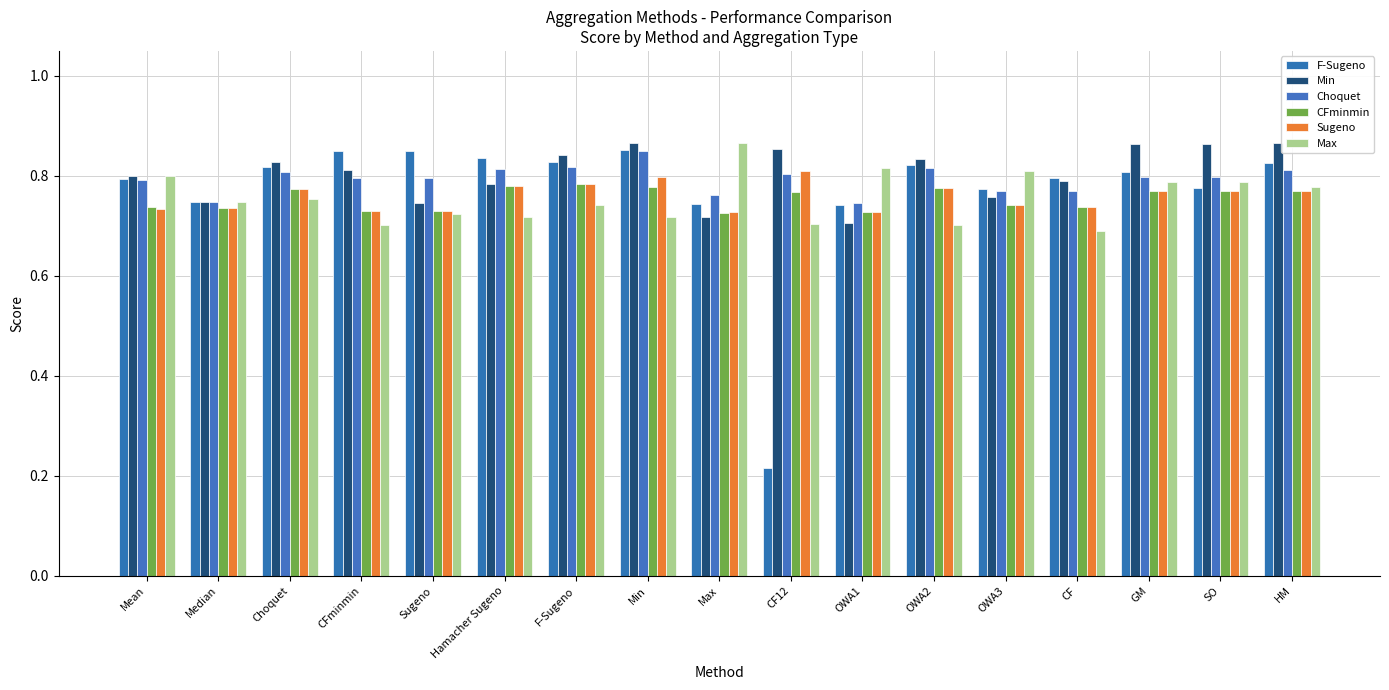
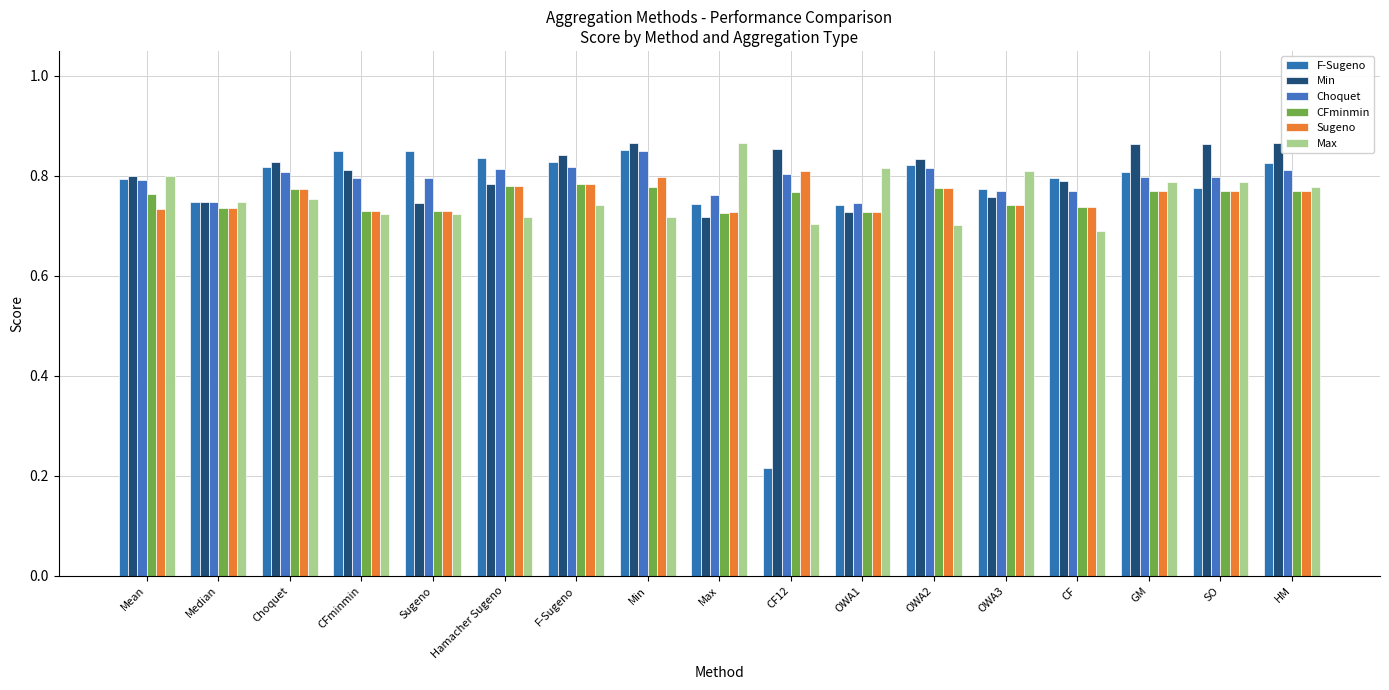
  {
    "Min": {
      "Mean": 0.80,
      "Median": 0.75,
      "Choquet": 0.83,
      "CFminmin": 0.81,
      "Sugeno": 0.75,
      "Hamacher Sugeno": 0.78,
      "F-Sugeno": 0.84,
      "Min": 0.87,
      "Max": 0.72,
      "CF12": 0.85,
-     "OWA1": 0.71,
+     "OWA1": 0.73,
      "OWA2": 0.83,
      "OWA3": 0.76,
      "CF": 0.79,
      "GM": 0.86,
      "SO": 0.86,
      "HM": 0.87
    },
    "CFminmin": {
-     "Mean": 0.74,
+     "Mean": 0.76,
      "Median": 0.74,
      "Choquet": 0.77,
      "CFminmin": 0.73,
      "Sugeno": 0.73,
      "Hamacher Sugeno": 0.78,
      "F-Sugeno": 0.78,
      "Min": 0.78,
      "Max": 0.73,
      "CF12": 0.77,
      "OWA1": 0.73,
      "OWA2": 0.78,
      "OWA3": 0.74,
      "CF": 0.74,
      "GM": 0.77,
      "SO": 0.77,
      "HM": 0.77
    },
    "Sugeno": {
      "Mean": 0.73,
      "Median": 0.74,
      "Choquet": 0.77,
      "CFminmin": 0.73,
      "Sugeno": 0.73,
      "Hamacher Sugeno": 0.78,
      "F-Sugeno": 0.78,
      "Min": 0.80,
      "Max": 0.73,
      "CF12": 0.81,
      "OWA1": 0.73,
      "OWA2": 0.78,
      "OWA3": 0.74,
      "CF": 0.74,
      "GM": 0.77,
      "SO": 0.77,
      "HM": 0.77
    },
    "Max": {
      "Mean": 0.80,
      "Median": 0.75,
      "Choquet": 0.75,
-     "CFminmin": 0.70,
+     "CFminmin": 0.72,
      "Sugeno": 0.72,
      "Hamacher Sugeno": 0.72,
      "F-Sugeno": 0.74,
      "Min": 0.72,
      "Max": 0.87,
      "CF12": 0.70,
      "OWA1": 0.82,
      "OWA2": 0.70,
      "OWA3": 0.81,
      "CF": 0.69,
      "GM": 0.79,
      "SO": 0.79,
      "HM": 0.78
    }
  }
